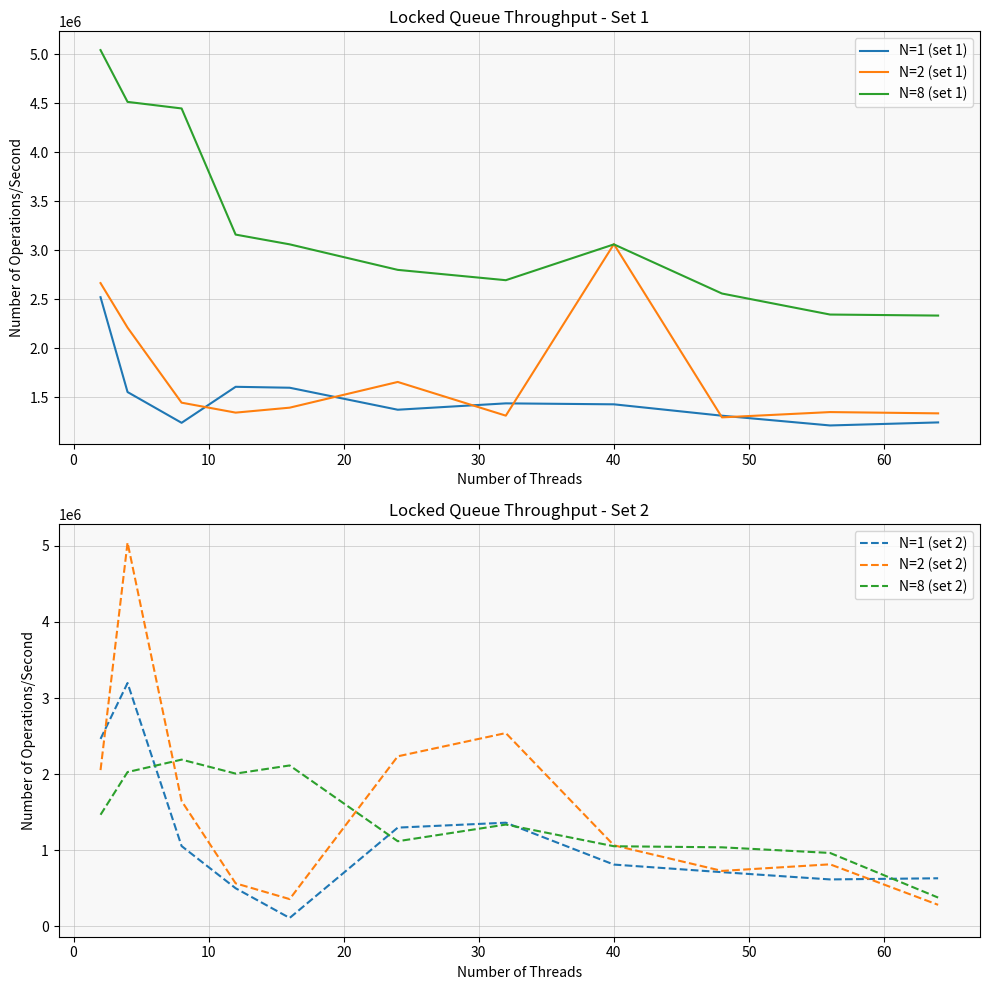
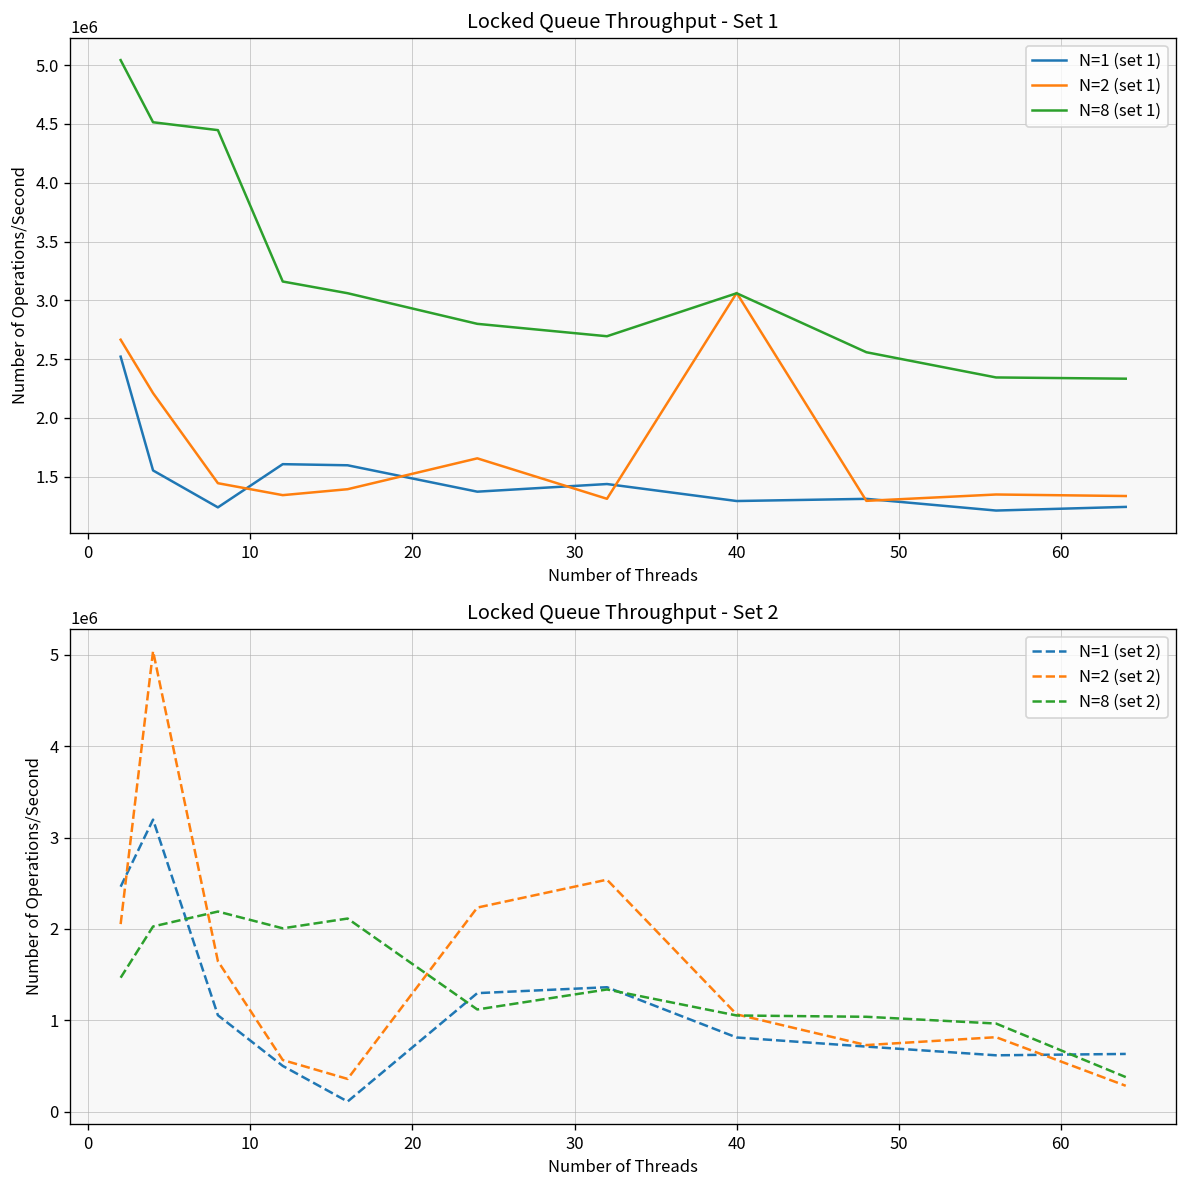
  {
    "Locked Queue Throughput - Set 1": {
      "N=1 (set 1)": {
-       "40": 1400000
+       "40": 1300000
      }
    },
    "Locked Queue Throughput - Set 2": {
      "N=1 (set 2)": {
        "40": 800000
      }
    }
  }
